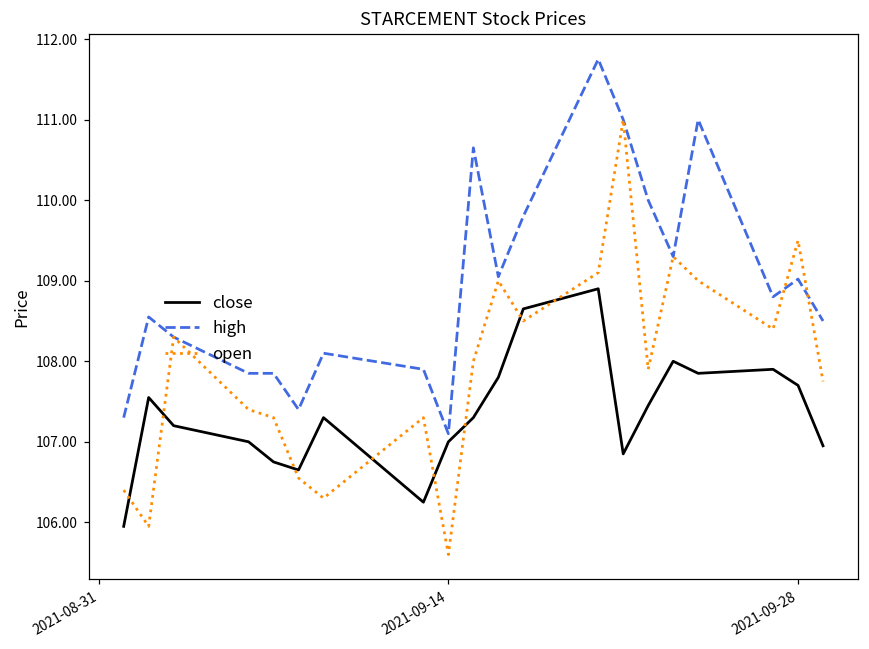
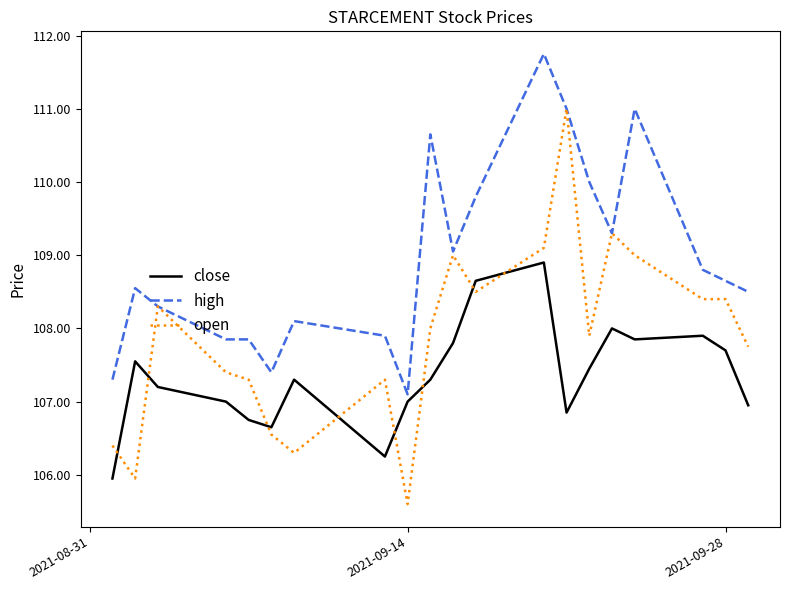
  {
    "close": {
      "2021-09-14": 107.0,
      "2021-09-28": 107.7
    },
    "high": {
      "2021-09-14": 107.1,
-     "2021-09-28": 109.0
+     "2021-09-28": 108.7
    },
    "open": {
      "2021-09-14": 105.6,
-     "2021-09-28": 109.5
+     "2021-09-28": 108.4
    }
  }
